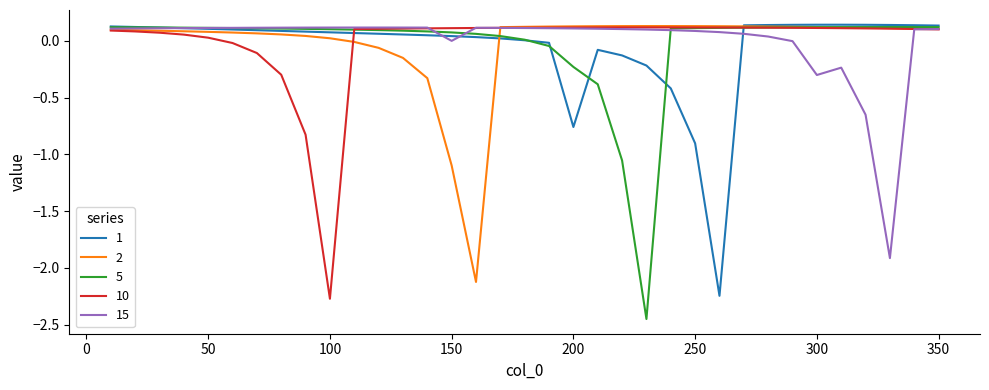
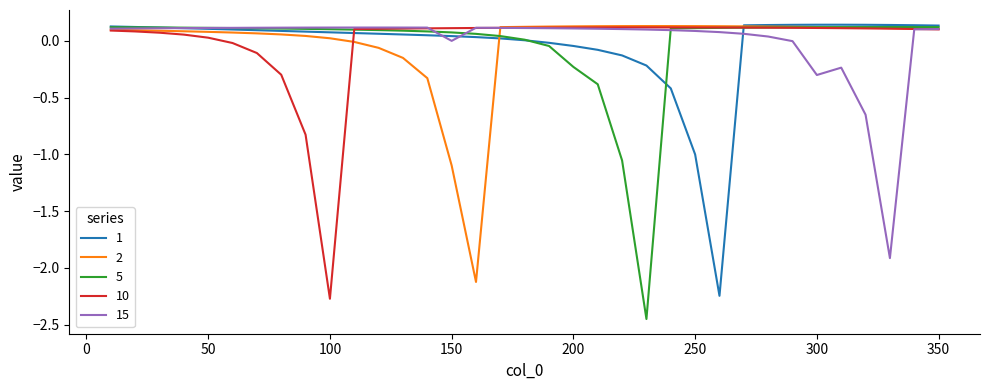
  {
    "1": {
      "100": 0.08,
      "150": 0.04,
-     "200": -0.76,
-     "250": -0.90
+     "200": -0.04,
+     "250": -1.00
    },
    "2": {
      "50": 0.08,
      "100": 0.02,
      "150": -1.10
    },
    "5": {
      "150": 0.08,
      "200": -0.23
    },
    "10": {
      "50": 0.03,
      "100": -2.27,
      "150": 0.11
    },
    "15": {
      "150": 0.00,
      "250": 0.09,
      "300": -0.30
    }
  }
